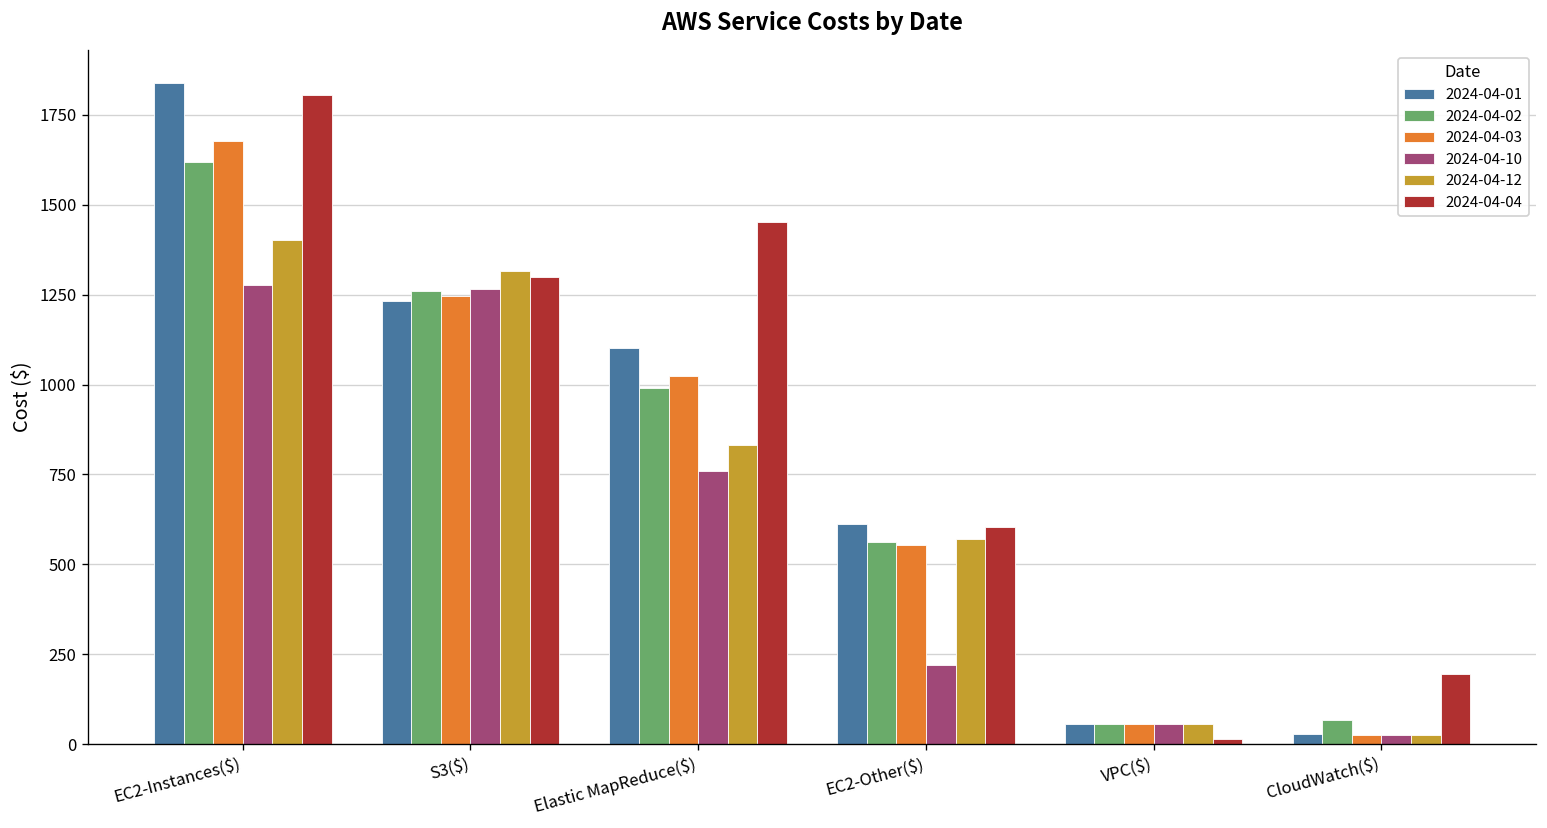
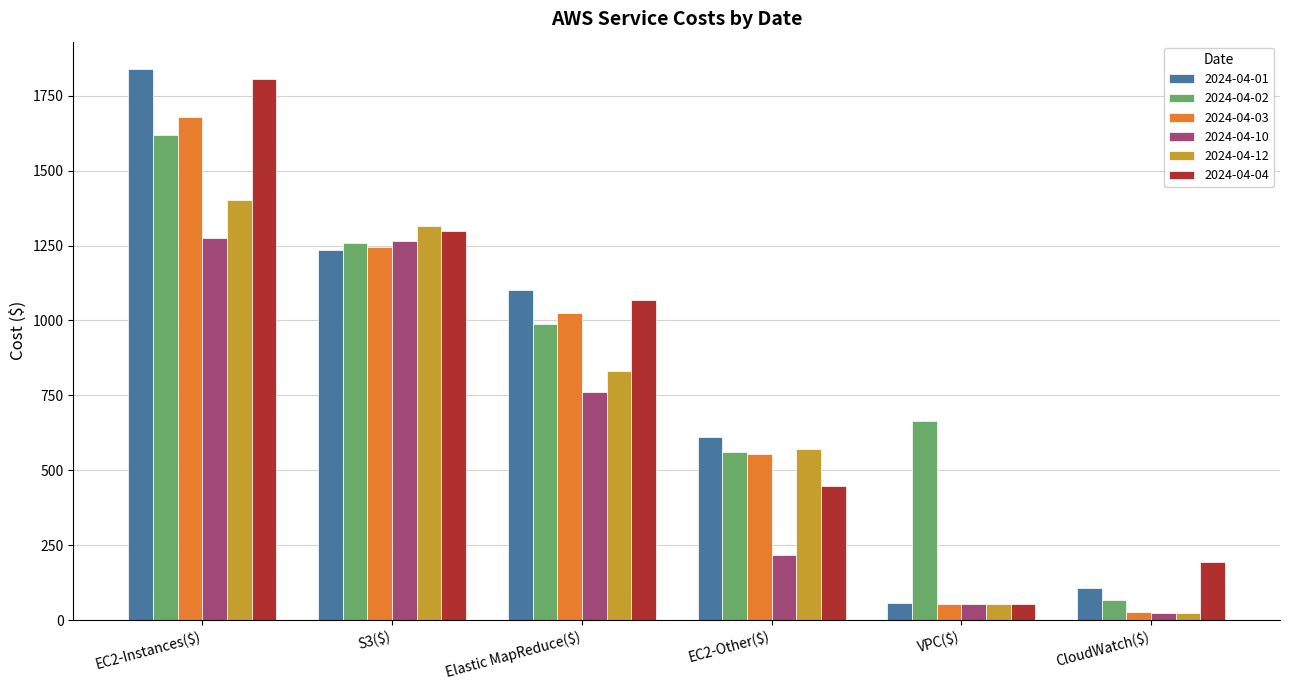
  {
    "2024-04-01": {
      "EC2-Instances($)": 1840,
      "S3($)": 1230,
      "Elastic MapReduce($)": 1100,
      "EC2-Other($)": 610,
      "VPC($)": 60,
-     "CloudWatch($)": 30
+     "CloudWatch($)": 110
    },
    "2024-04-02": {
      "EC2-Instances($)": 1620,
      "S3($)": 1260,
      "Elastic MapReduce($)": 990,
      "EC2-Other($)": 560,
-     "VPC($)": 60,
+     "VPC($)": 660,
      "CloudWatch($)": 70
    },
    "2024-04-10": {
      "EC2-Instances($)": 1280,
      "S3($)": 1270,
      "Elastic MapReduce($)": 760,
      "EC2-Other($)": 220,
      "VPC($)": 50,
      "CloudWatch($)": 30
    },
    "2024-04-04": {
      "EC2-Instances($)": 1810,
      "S3($)": 1300,
-     "Elastic MapReduce($)": 1450,
-     "EC2-Other($)": 600,
-     "VPC($)": 20,
+     "Elastic MapReduce($)": 1070,
+     "EC2-Other($)": 450,
+     "VPC($)": 60,
      "CloudWatch($)": 190
    }
  }
